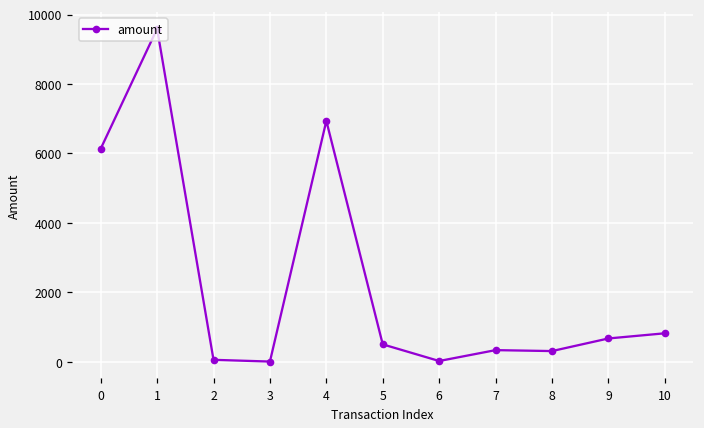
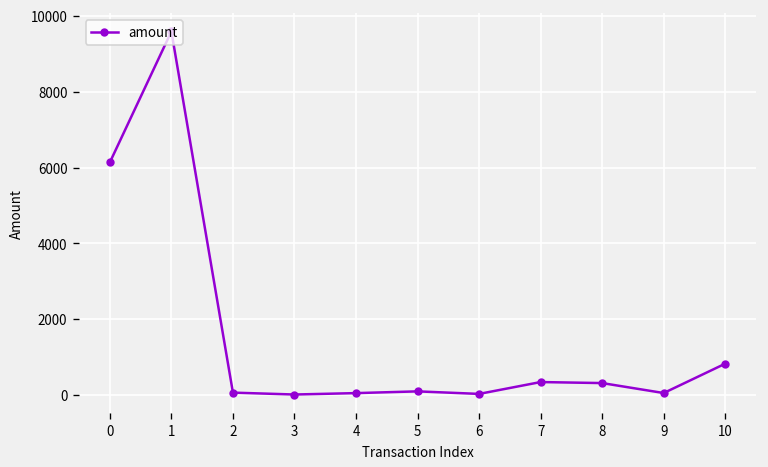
  {
    "0": 6100,
    "2": 100,
    "3": 0,
-   "4": 6900,
-   "5": 500,
+   "4": 0,
+   "5": 100,
    "6": 0,
    "7": 300,
    "8": 300,
-   "9": 700,
+   "9": 0,
    "10": 800
  }
